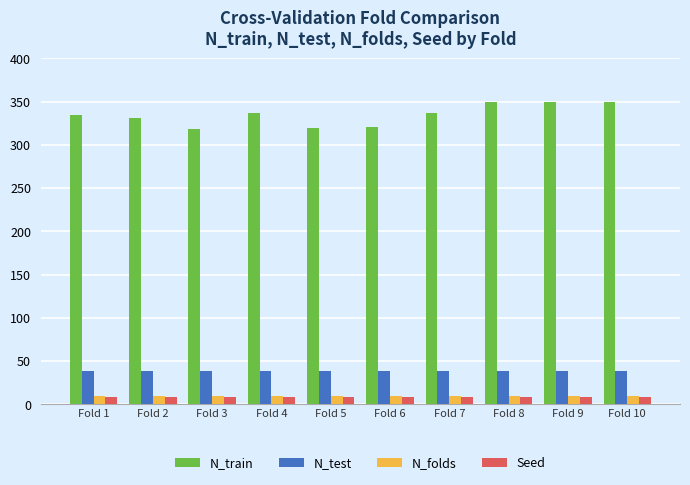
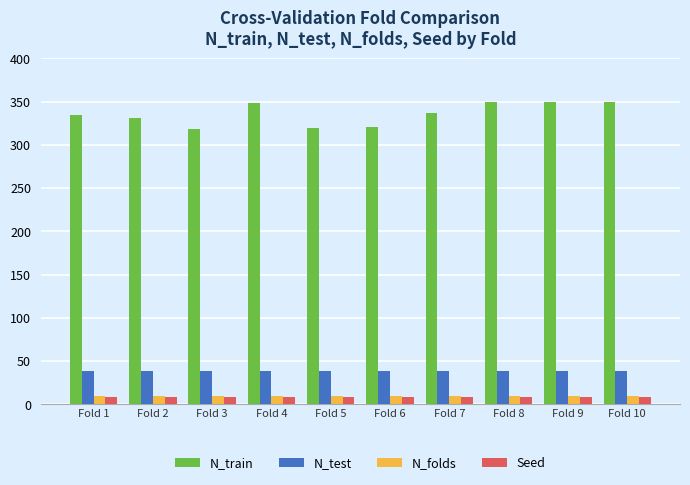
  {
    "N_train": {
      "Fold 1": 340,
      "Fold 2": 330,
      "Fold 3": 320,
-     "Fold 4": 340,
+     "Fold 4": 350,
      "Fold 5": 320,
      "Fold 6": 320,
      "Fold 7": 340,
      "Fold 8": 350,
      "Fold 9": 350,
      "Fold 10": 350
    },
    "N_test": {
      "Fold 1": 40,
      "Fold 2": 40,
      "Fold 3": 40,
      "Fold 4": 40,
      "Fold 5": 40,
      "Fold 6": 40,
      "Fold 7": 40,
      "Fold 8": 40,
      "Fold 9": 40,
      "Fold 10": 40
    },
    "N_folds": {
      "Fold 1": 10,
      "Fold 2": 10,
      "Fold 3": 10,
      "Fold 4": 10,
      "Fold 5": 10,
      "Fold 6": 10,
      "Fold 7": 10,
      "Fold 8": 10,
      "Fold 9": 10,
      "Fold 10": 10
    },
    "Seed": {
      "Fold 1": 10,
      "Fold 2": 10,
      "Fold 3": 10,
      "Fold 4": 10,
      "Fold 5": 10,
      "Fold 6": 10,
      "Fold 7": 10,
      "Fold 8": 10,
      "Fold 9": 10,
      "Fold 10": 10
    }
  }
